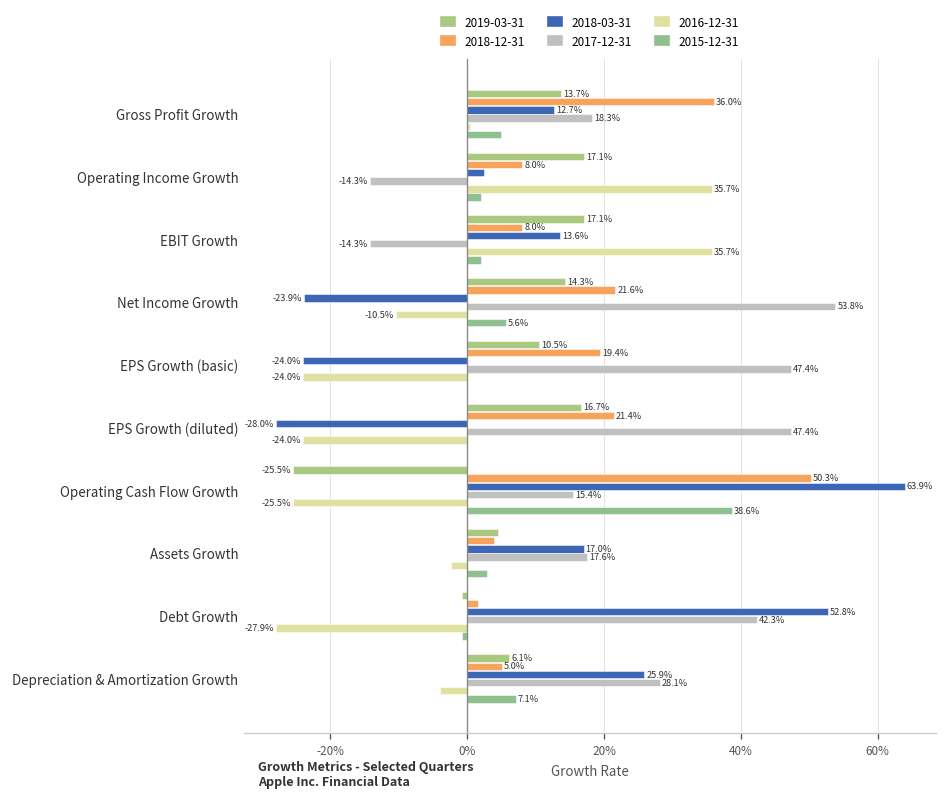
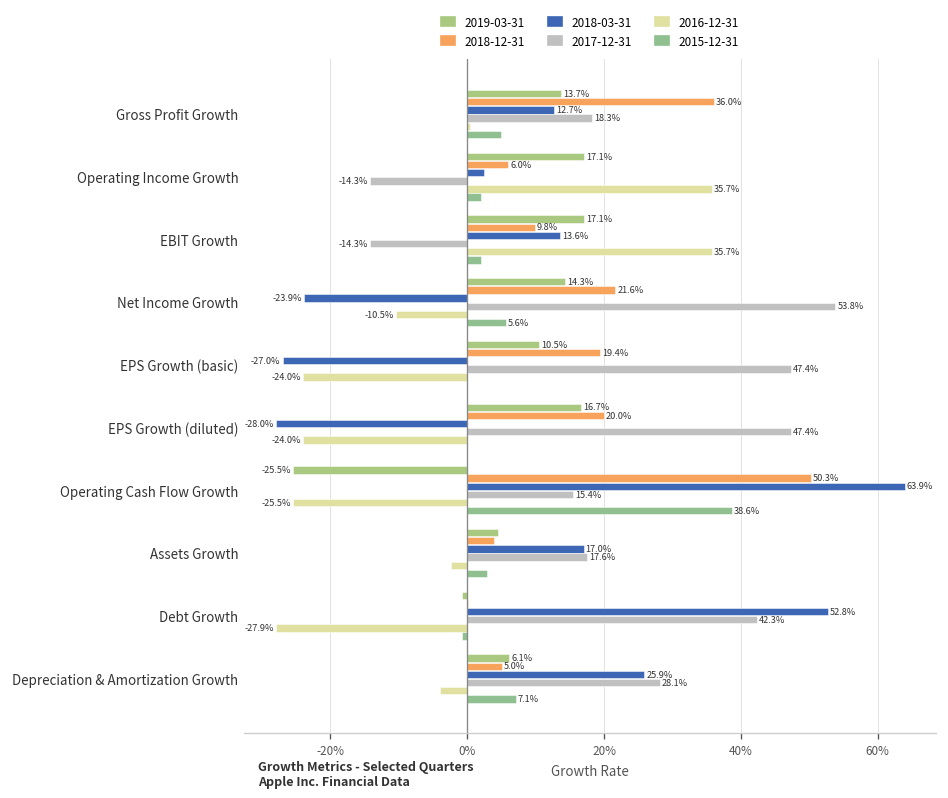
  {
    "2018-12-31": {
      "Gross Profit Growth": "36.0%",
-     "Operating Income Growth": "8.0%",
-     "EBIT Growth": "8.0%",
+     "Operating Income Growth": "6.0%",
+     "EBIT Growth": "9.8%",
      "Net Income Growth": "21.6%",
      "EPS Growth (basic)": "19.4%",
-     "EPS Growth (diluted)": "21.4%",
+     "EPS Growth (diluted)": "20.0%",
      "Operating Cash Flow Growth": "50.3%",
-     "Debt Growth": "2%",
+     "Debt Growth": "0%",
      "Depreciation & Amortization Growth": "5.0%"
    },
    "2018-03-31": {
      "Gross Profit Growth": "12.7%",
      "EBIT Growth": "13.6%",
      "Net Income Growth": "-23.9%",
-     "EPS Growth (basic)": "-24.0%",
+     "EPS Growth (basic)": "-27.0%",
      "EPS Growth (diluted)": "-28.0%",
      "Operating Cash Flow Growth": "63.9%",
      "Assets Growth": "17.0%",
      "Debt Growth": "52.8%",
      "Depreciation & Amortization Growth": "25.9%"
    }
  }
